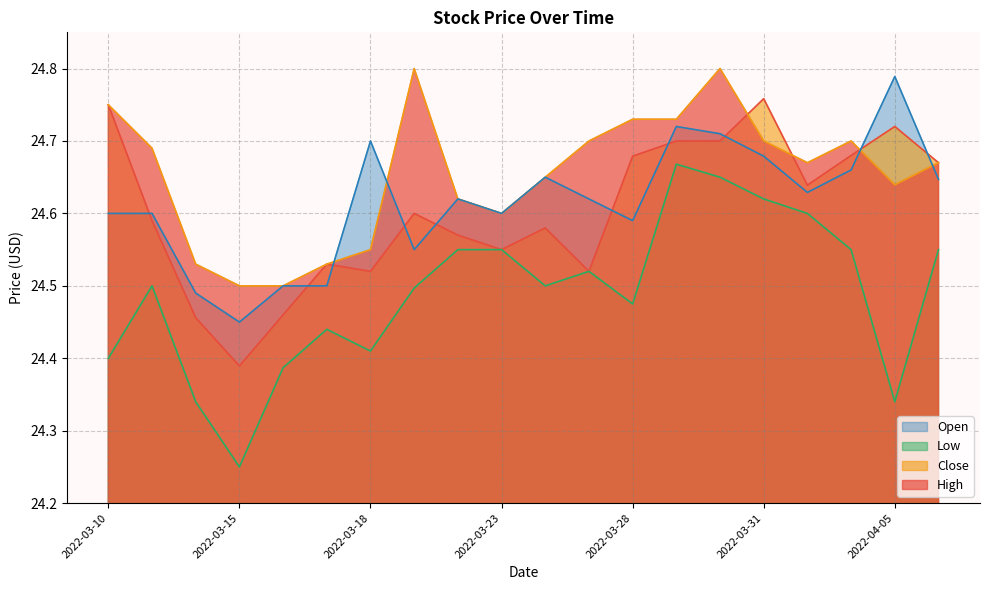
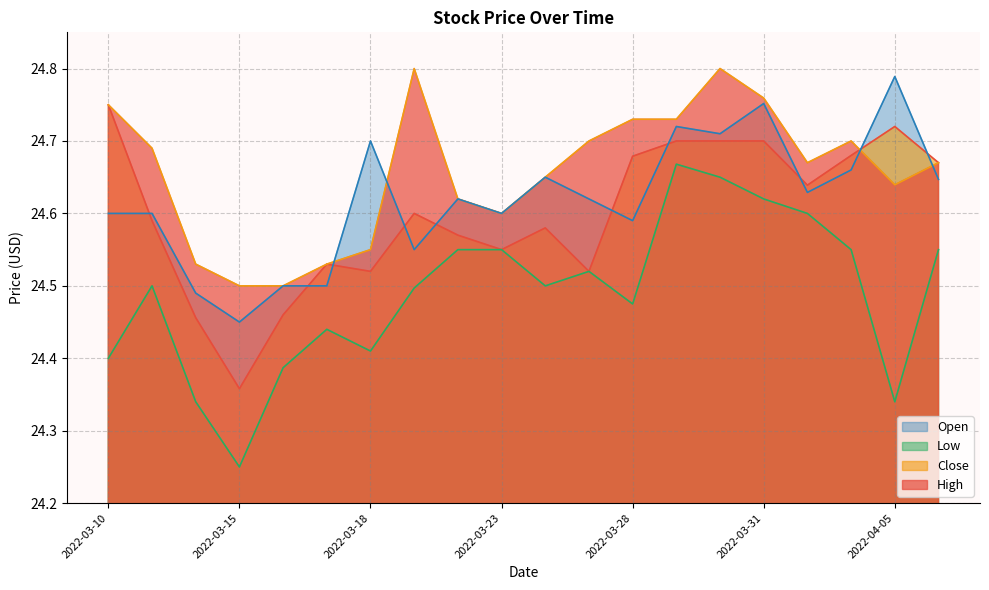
  {
    "Open": {
      "2022-03-10": 24.60,
      "2022-03-15": 24.45,
      "2022-03-18": 24.70,
      "2022-03-28": 24.59,
-     "2022-03-31": 24.68,
+     "2022-03-31": 24.75,
      "2022-04-05": 24.79
    },
    "Low": {
      "2022-03-10": 24.40,
      "2022-03-15": 24.25,
      "2022-03-18": 24.41,
      "2022-03-28": 24.48,
      "2022-03-31": 24.62,
      "2022-04-05": 24.34
    },
    "Close": {
-     "2022-03-15": 24.39,
+     "2022-03-15": 24.36,
      "2022-03-18": 24.52,
      "2022-03-28": 24.68,
-     "2022-03-31": 24.76,
+     "2022-03-31": 24.70,
      "2022-04-05": 24.72
    },
    "High": {
      "2022-03-15": 24.50,
      "2022-03-18": 24.55,
      "2022-03-28": 24.73,
-     "2022-03-31": 24.70,
+     "2022-03-31": 24.76,
      "2022-04-05": 24.64
    }
  }
